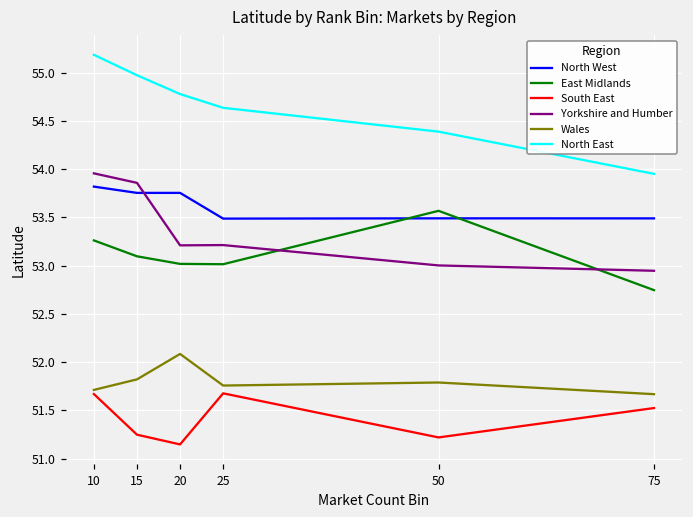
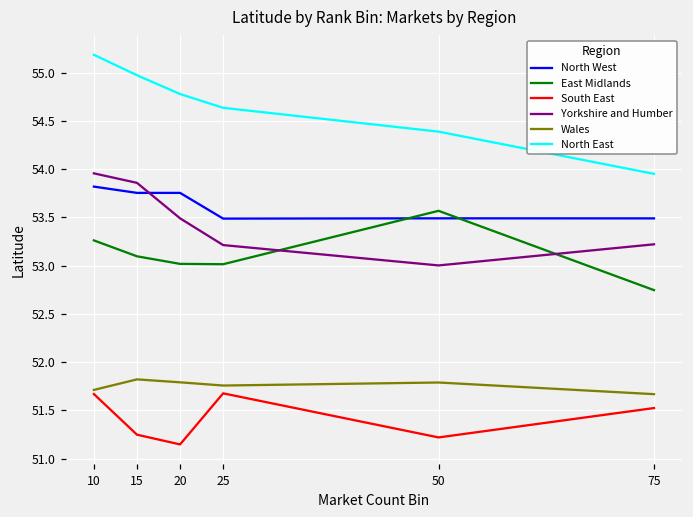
  {
    "North West": {
      "10": 53.8,
      "15": 53.8,
      "20": 53.8,
      "25": 53.5,
      "50": 53.5,
      "75": 53.5
    },
    "East Midlands": {
      "10": 53.3,
      "15": 53.1,
      "20": 53.0,
      "25": 53.0,
      "50": 53.6,
      "75": 52.7
    },
    "South East": {
      "10": 51.7,
      "15": 51.2,
      "20": 51.1,
      "25": 51.7,
      "50": 51.2,
      "75": 51.5
    },
    "Yorkshire and Humber": {
      "10": 54.0,
      "15": 53.9,
-     "20": 53.2,
+     "20": 53.5,
      "25": 53.2,
      "50": 53.0,
-     "75": 52.9
+     "75": 53.2
    },
    "Wales": {
      "10": 51.7,
      "15": 51.8,
-     "20": 52.1,
+     "20": 51.8,
      "25": 51.8,
      "50": 51.8,
      "75": 51.7
    },
    "North East": {
      "10": 55.2,
      "15": 55.0,
      "20": 54.8,
      "25": 54.6,
      "50": 54.4,
      "75": 54.0
    }
  }
